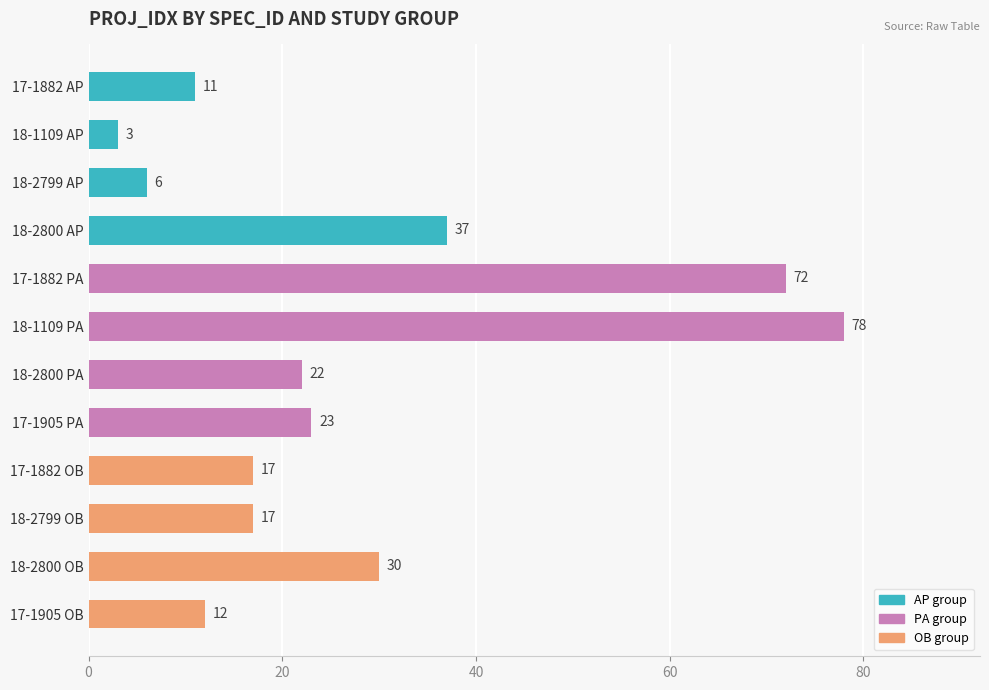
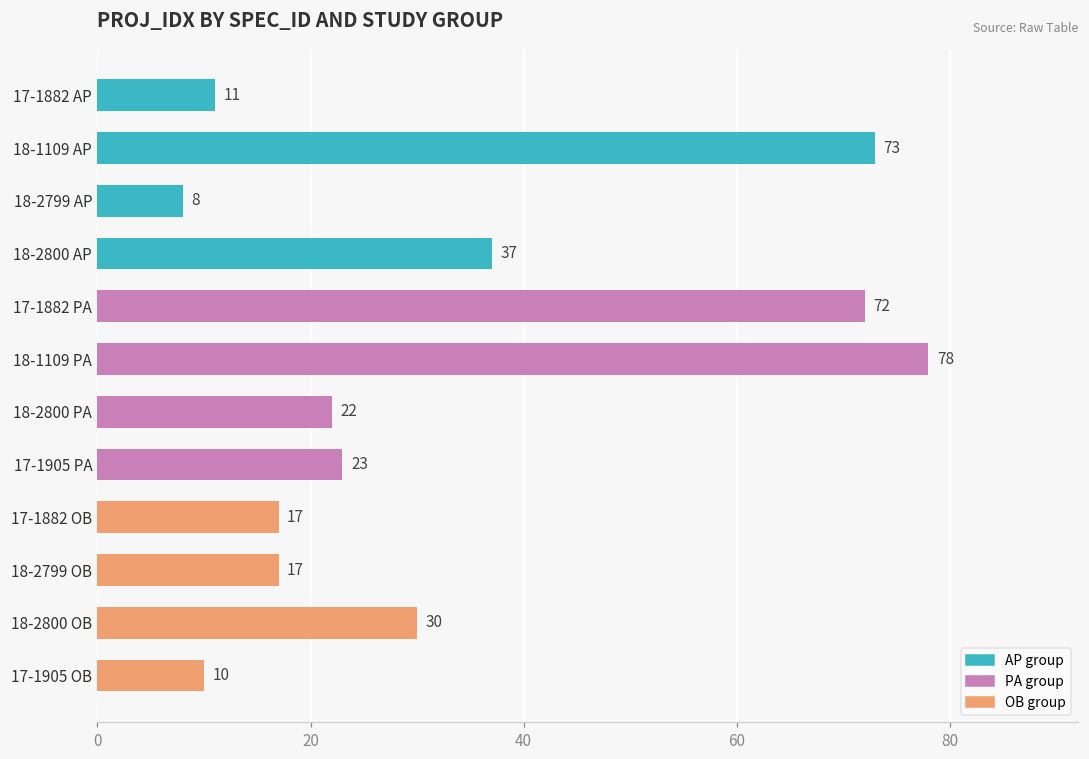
  {
    "17-1882 AP": 11,
-   "18-1109 AP": 3,
-   "18-2799 AP": 6,
+   "18-1109 AP": 73,
+   "18-2799 AP": 8,
    "18-2800 AP": 37,
    "17-1882 PA": 72,
    "18-1109 PA": 78,
    "18-2800 PA": 22,
    "17-1905 PA": 23,
    "17-1882 OB": 17,
    "18-2799 OB": 17,
    "18-2800 OB": 30,
-   "17-1905 OB": 12
+   "17-1905 OB": 10
  }
